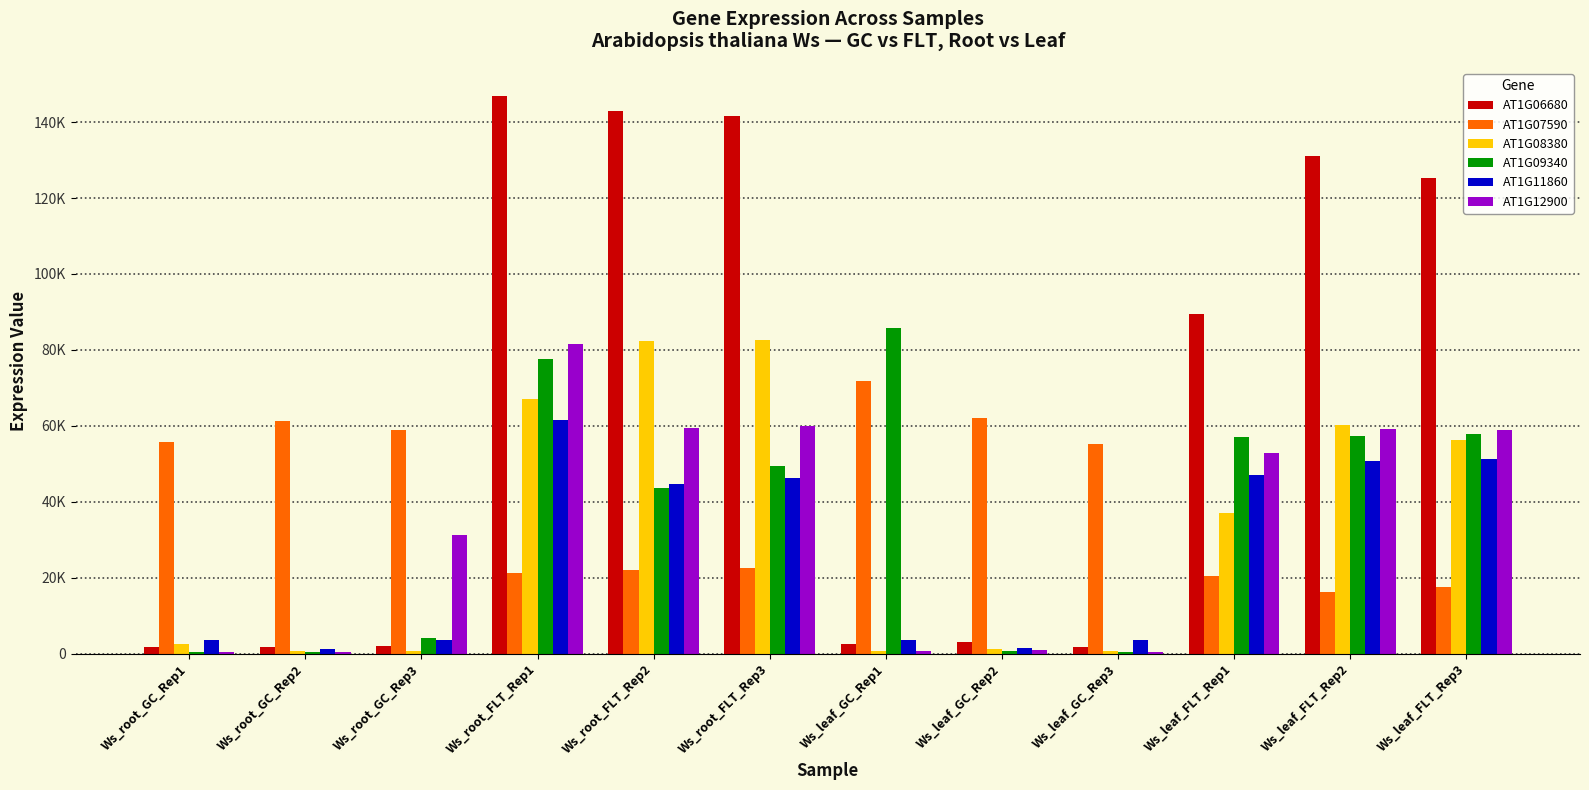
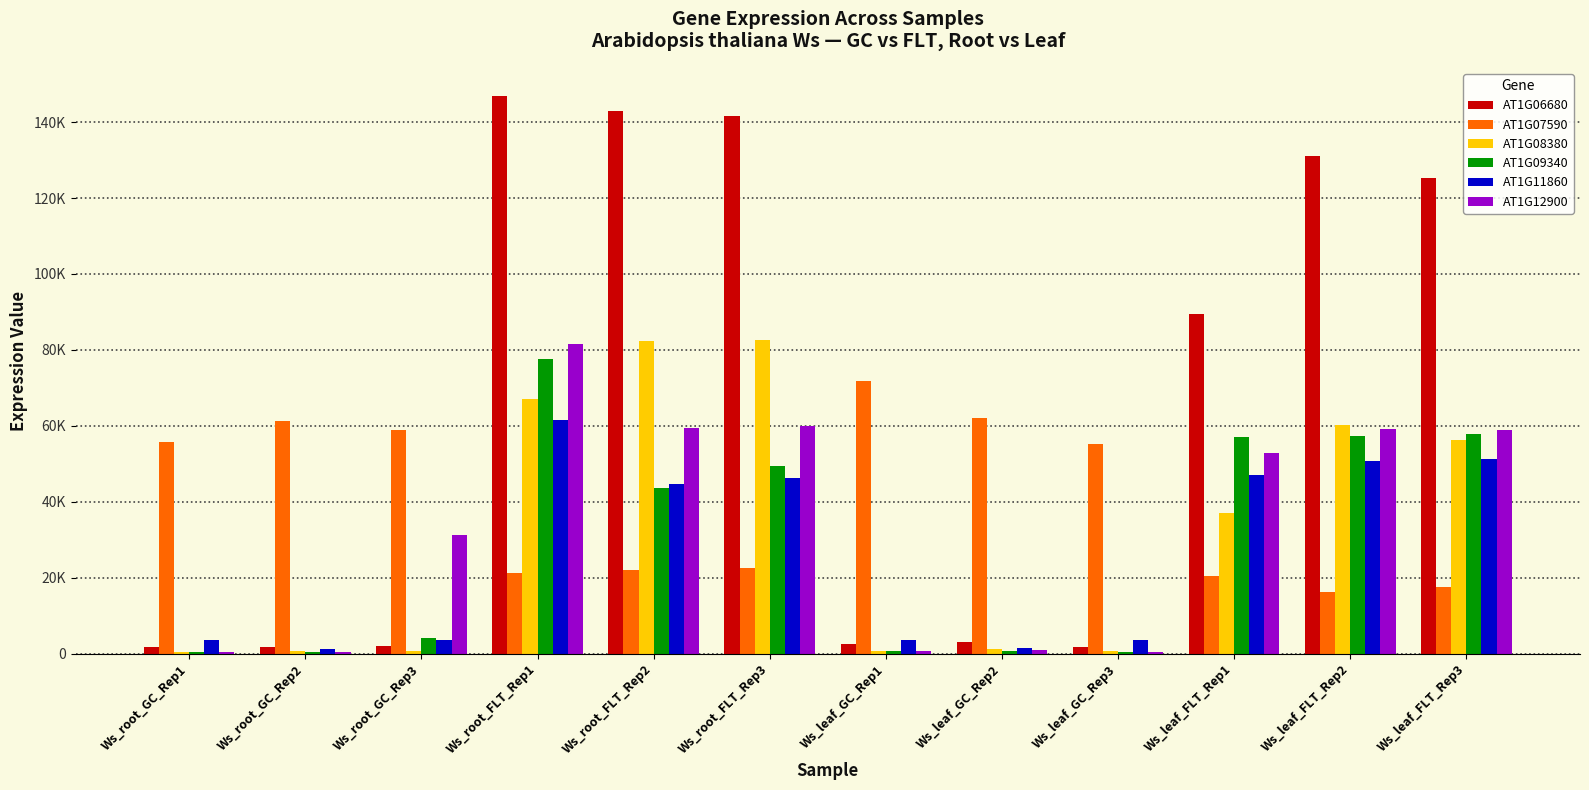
  {
    "AT1G06680": {
      "Ws_root_GC_Rep1": 2000,
      "Ws_root_GC_Rep2": 2000,
      "Ws_root_GC_Rep3": 2000,
      "Ws_root_FLT_Rep1": 147000,
      "Ws_root_FLT_Rep2": 143000,
      "Ws_root_FLT_Rep3": 142000,
      "Ws_leaf_GC_Rep1": 3000,
      "Ws_leaf_GC_Rep2": 3000,
      "Ws_leaf_GC_Rep3": 2000,
      "Ws_leaf_FLT_Rep1": 89000,
      "Ws_leaf_FLT_Rep2": 131000,
      "Ws_leaf_FLT_Rep3": 125000
    },
    "AT1G07590": {
      "Ws_root_GC_Rep1": 56000,
      "Ws_root_GC_Rep2": 61000,
      "Ws_root_GC_Rep3": 59000,
      "Ws_root_FLT_Rep1": 21000,
      "Ws_root_FLT_Rep2": 22000,
      "Ws_root_FLT_Rep3": 23000,
      "Ws_leaf_GC_Rep1": 72000,
      "Ws_leaf_GC_Rep2": 62000,
      "Ws_leaf_GC_Rep3": 55000,
      "Ws_leaf_FLT_Rep1": 21000,
      "Ws_leaf_FLT_Rep2": 16000,
      "Ws_leaf_FLT_Rep3": 18000
    },
    "AT1G08380": {
-     "Ws_root_GC_Rep1": 3000,
+     "Ws_root_GC_Rep1": 1000,
      "Ws_root_FLT_Rep1": 67000,
      "Ws_root_FLT_Rep2": 82000,
      "Ws_root_FLT_Rep3": 83000,
      "Ws_leaf_GC_Rep1": 1000,
      "Ws_leaf_GC_Rep2": 1000,
      "Ws_leaf_FLT_Rep1": 37000,
      "Ws_leaf_FLT_Rep2": 60000,
      "Ws_leaf_FLT_Rep3": 56000
    },
    "AT1G09340": {
      "Ws_root_GC_Rep3": 4000,
      "Ws_root_FLT_Rep1": 78000,
      "Ws_root_FLT_Rep2": 44000,
      "Ws_root_FLT_Rep3": 49000,
-     "Ws_leaf_GC_Rep1": 86000,
+     "Ws_leaf_GC_Rep1": 1000,
      "Ws_leaf_GC_Rep2": 1000,
      "Ws_leaf_FLT_Rep1": 57000,
      "Ws_leaf_FLT_Rep2": 57000,
      "Ws_leaf_FLT_Rep3": 58000
    },
    "AT1G11860": {
      "Ws_root_GC_Rep1": 4000,
      "Ws_root_GC_Rep2": 1000,
      "Ws_root_GC_Rep3": 3000,
      "Ws_root_FLT_Rep1": 61000,
      "Ws_root_FLT_Rep2": 45000,
      "Ws_root_FLT_Rep3": 46000,
      "Ws_leaf_GC_Rep1": 4000,
      "Ws_leaf_GC_Rep2": 1000,
      "Ws_leaf_GC_Rep3": 4000,
      "Ws_leaf_FLT_Rep1": 47000,
      "Ws_leaf_FLT_Rep2": 51000,
      "Ws_leaf_FLT_Rep3": 51000
    },
    "AT1G12900": {
      "Ws_root_GC_Rep3": 31000,
      "Ws_root_FLT_Rep1": 81000,
      "Ws_root_FLT_Rep2": 60000,
      "Ws_root_FLT_Rep3": 60000,
      "Ws_leaf_GC_Rep2": 1000,
      "Ws_leaf_FLT_Rep1": 53000,
      "Ws_leaf_FLT_Rep2": 59000,
      "Ws_leaf_FLT_Rep3": 59000
    }
  }
